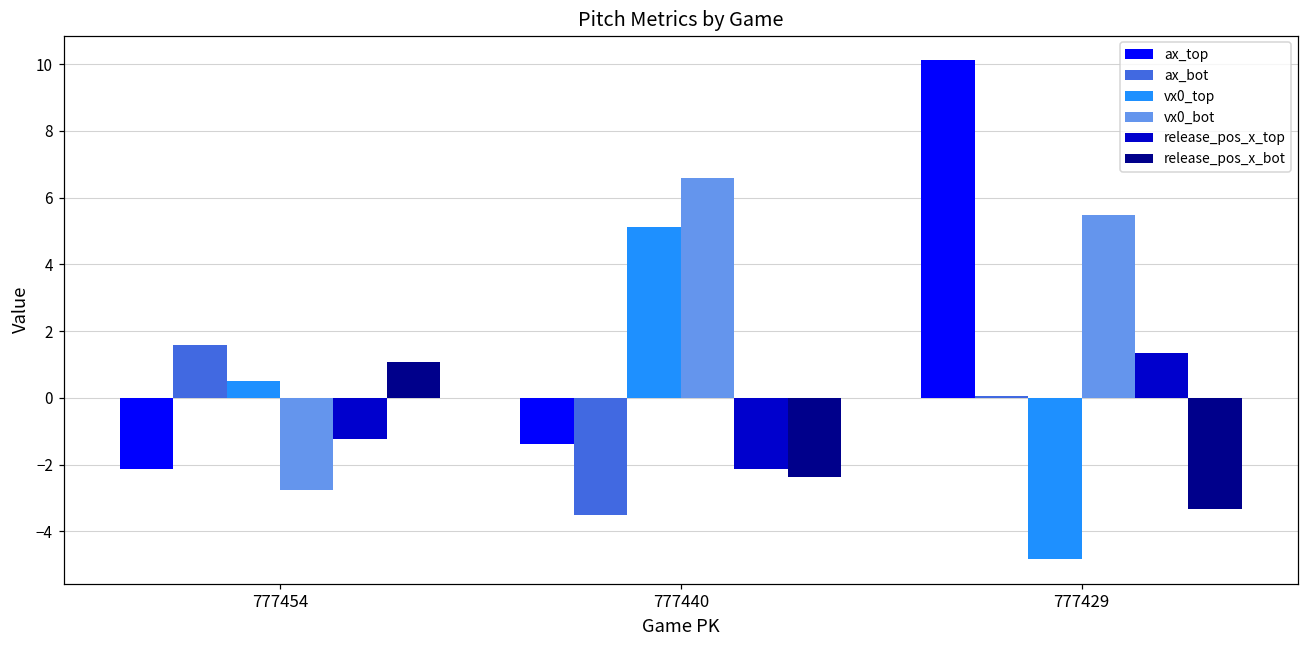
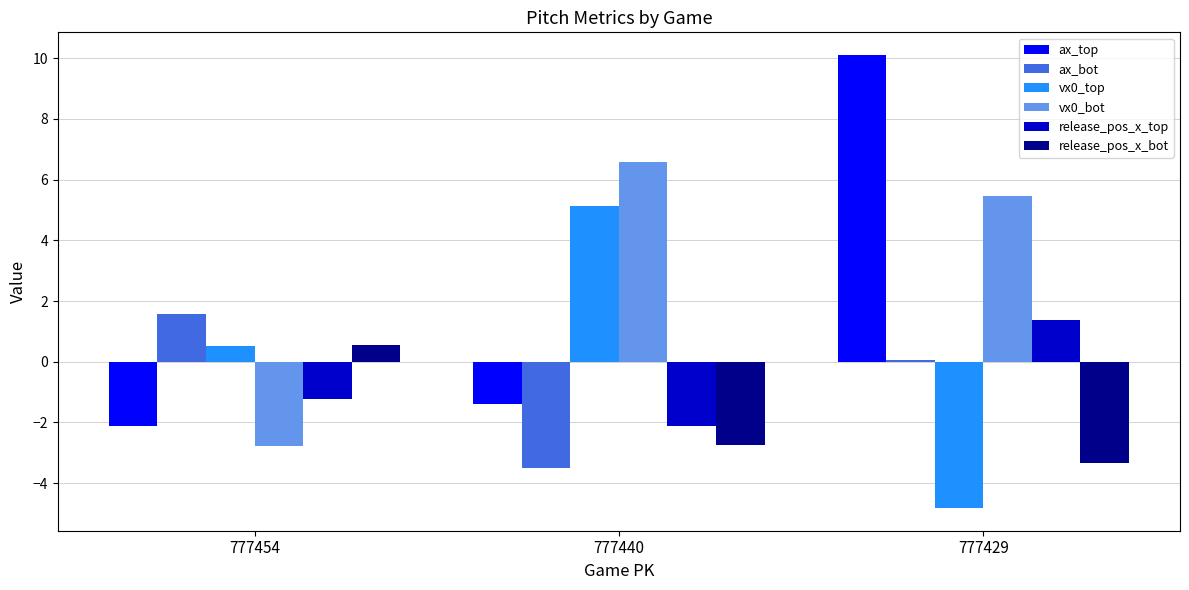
  {
    "vx0_top": {
      "777454": 0.5,
      "777440": 5.1,
      "777429": -4.8
    },
    "release_pos_x_bot": {
-     "777454": 1.1,
-     "777440": -2.4,
+     "777454": 0.6,
+     "777440": -2.7,
      "777429": -3.3
    }
  }
